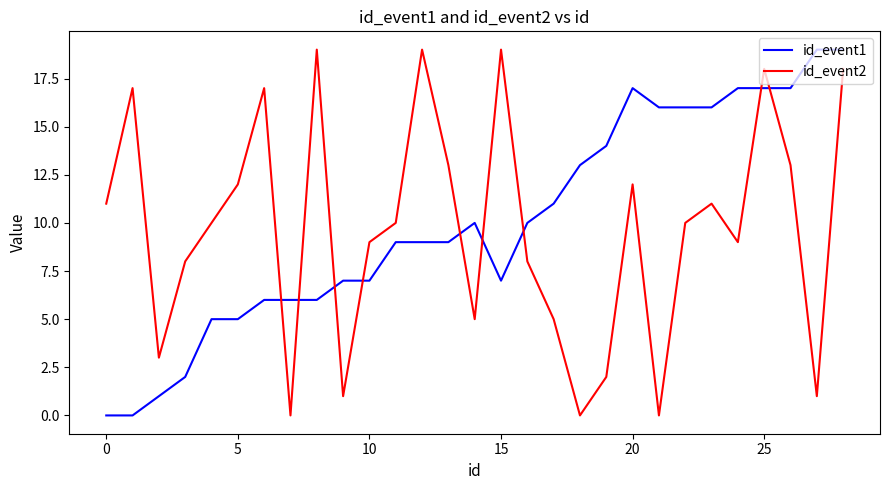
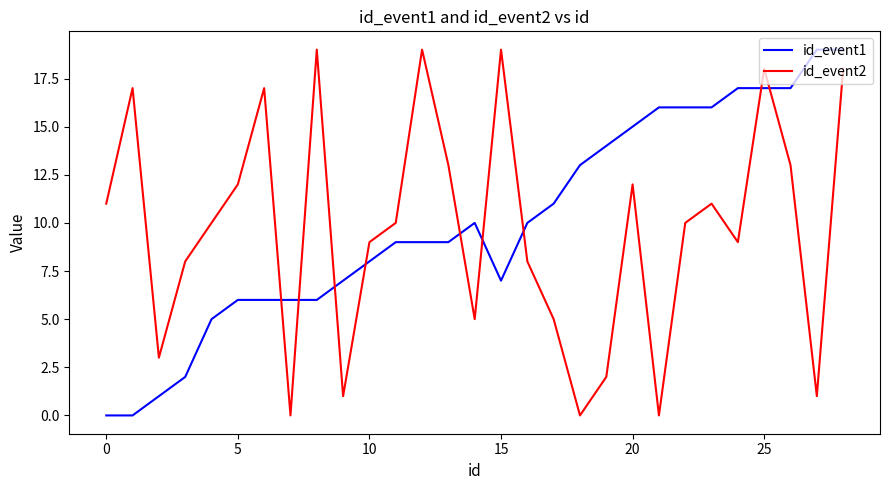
  {
    "id_event1": {
      "0": 0,
-     "5": 5,
-     "10": 7,
+     "5": 6,
+     "10": 8,
      "15": 7,
-     "20": 17,
+     "20": 15,
      "25": 17
    },
    "id_event2": {
      "0": 11,
      "5": 12,
      "10": 9,
      "15": 19,
      "20": 12
    }
  }
